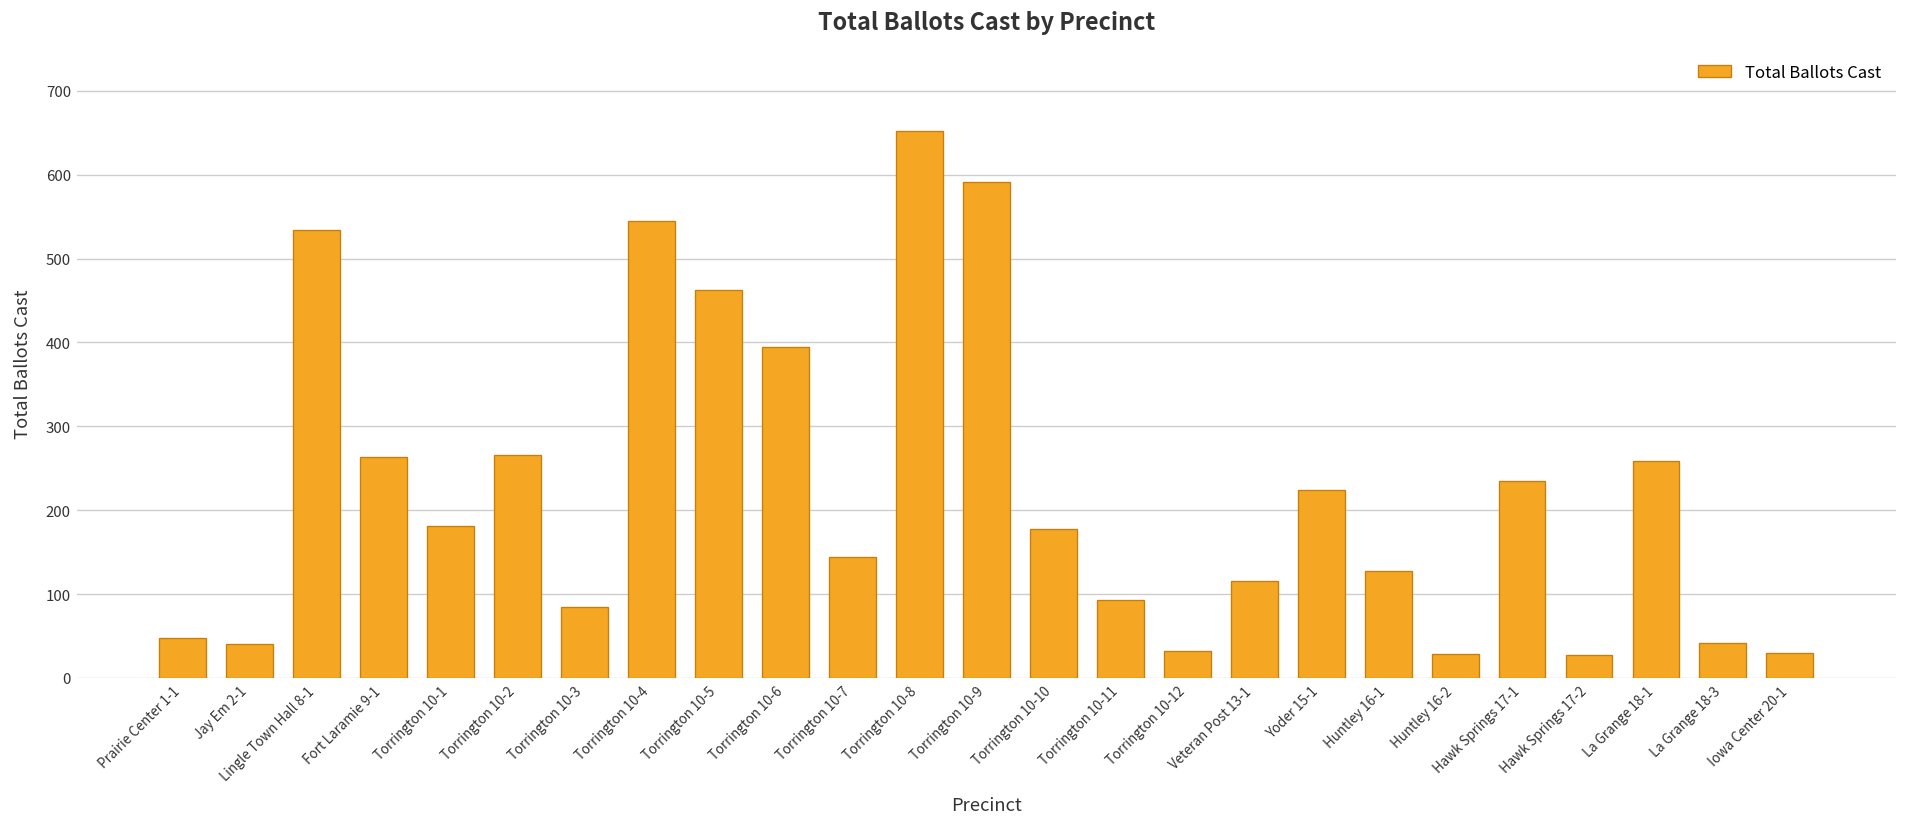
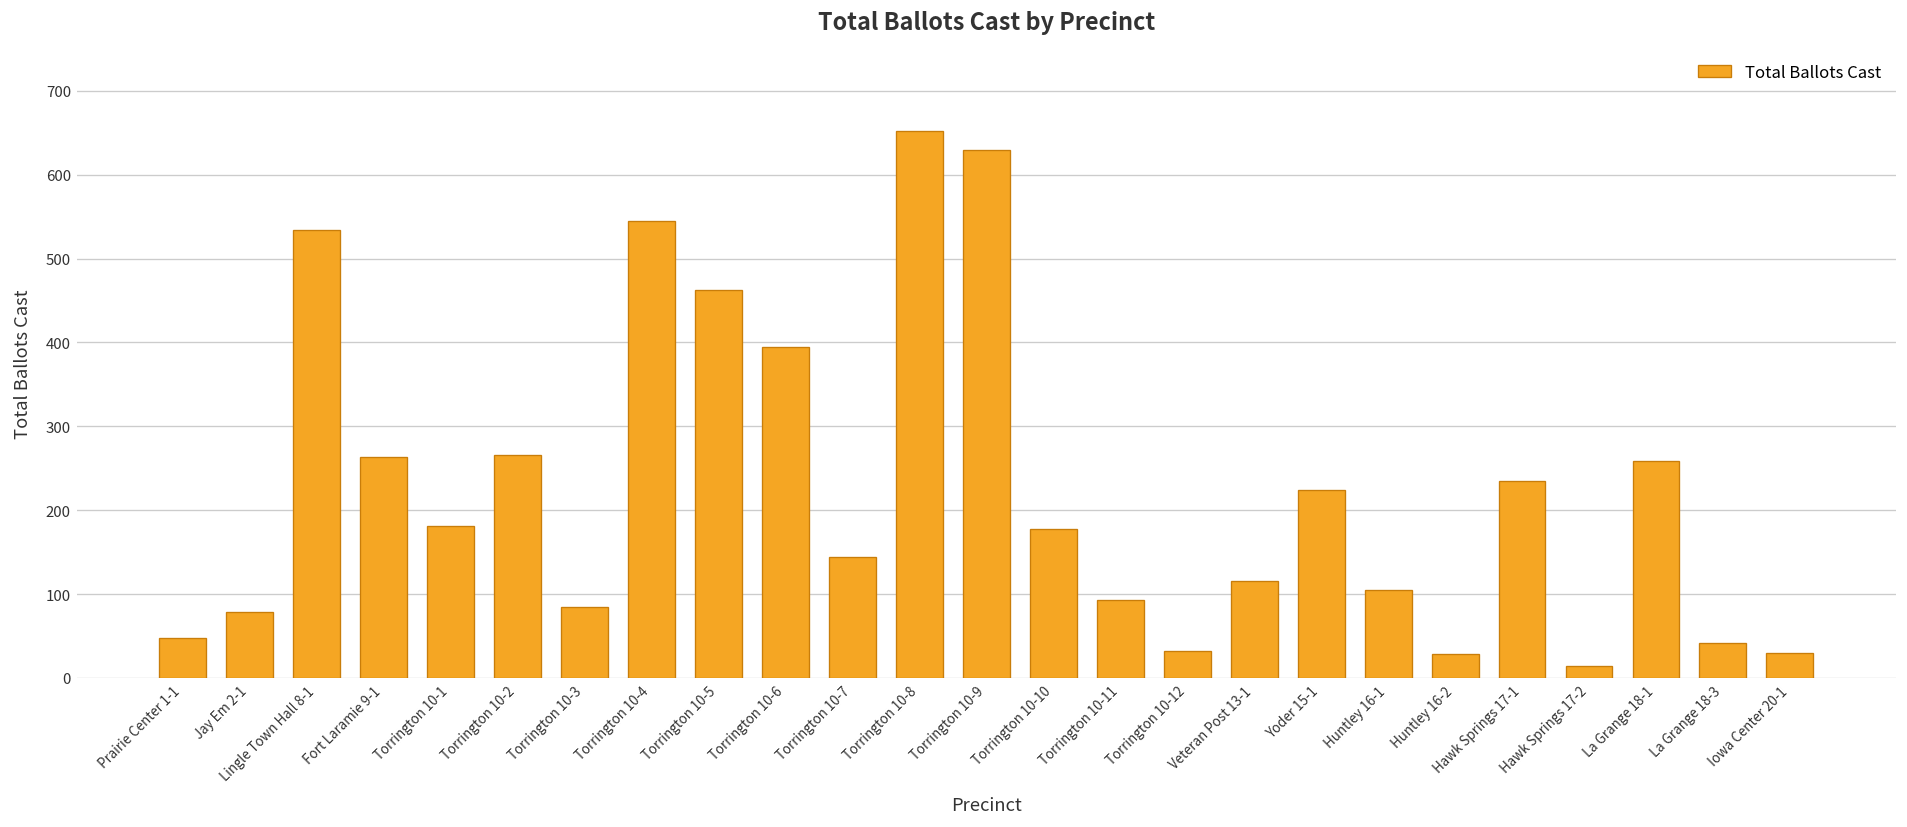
  {
    "Prairie Center 1-1": 50,
-   "Jay Em 2-1": 40,
+   "Jay Em 2-1": 80,
    "Lingle Town Hall 8-1": 530,
    "Fort Laramie 9-1": 260,
    "Torrington 10-1": 180,
    "Torrington 10-2": 270,
    "Torrington 10-3": 90,
    "Torrington 10-4": 550,
    "Torrington 10-5": 460,
    "Torrington 10-6": 390,
    "Torrington 10-7": 140,
    "Torrington 10-8": 650,
-   "Torrington 10-9": 590,
+   "Torrington 10-9": 630,
    "Torrington 10-10": 180,
    "Torrington 10-11": 90,
    "Torrington 10-12": 30,
    "Veteran Post 13-1": 120,
    "Yoder 15-1": 220,
-   "Huntley 16-1": 130,
+   "Huntley 16-1": 110,
    "Huntley 16-2": 30,
    "Hawk Springs 17-1": 240,
-   "Hawk Springs 17-2": 30,
+   "Hawk Springs 17-2": 10,
    "La Grange 18-1": 260,
    "La Grange 18-3": 40,
    "Iowa Center 20-1": 30
  }
